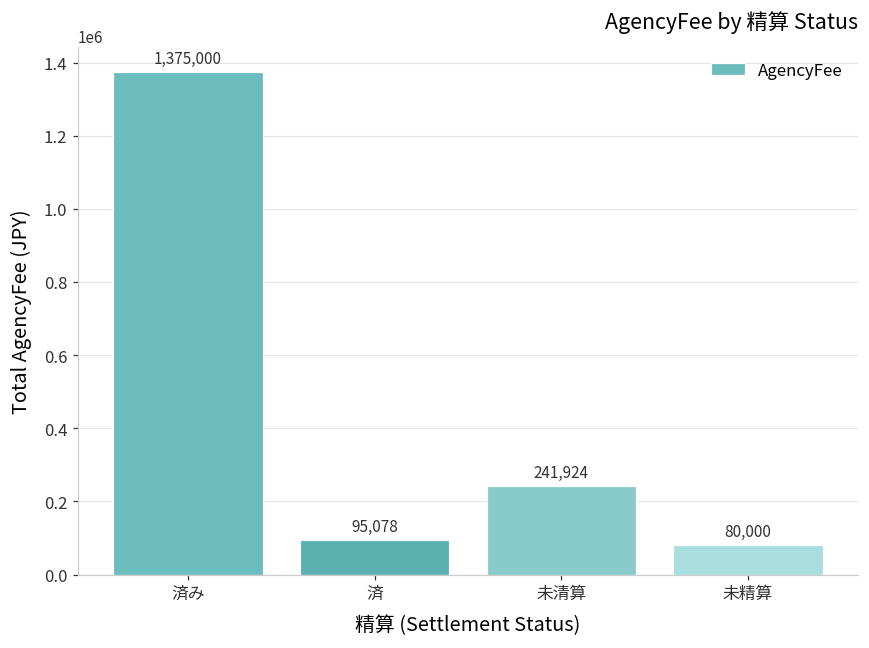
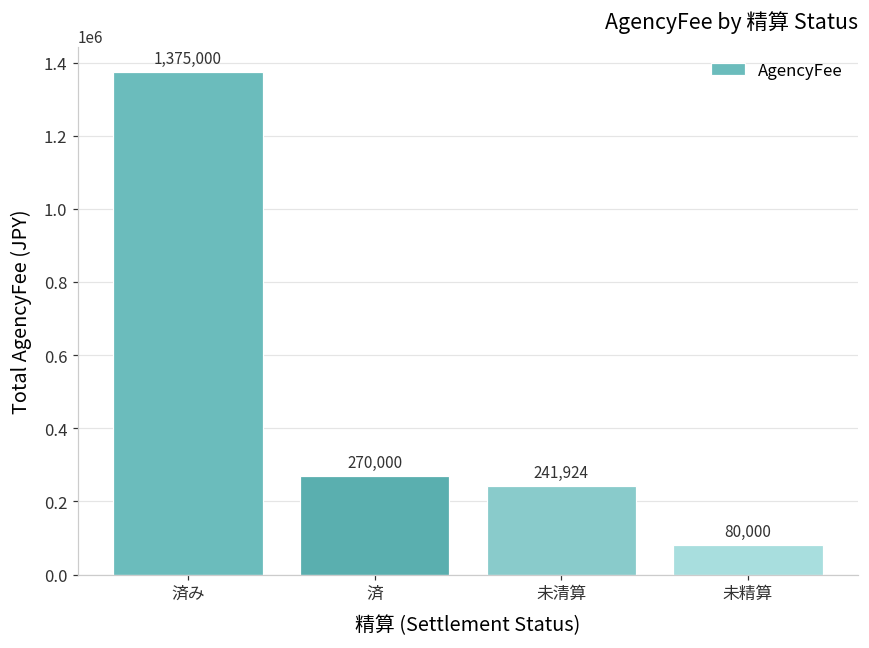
  {
    "済み": "1,375,000",
-   "済": "95,078",
+   "済": "270,000",
    "未清算": "241,924",
    "未精算": "80,000"
  }
